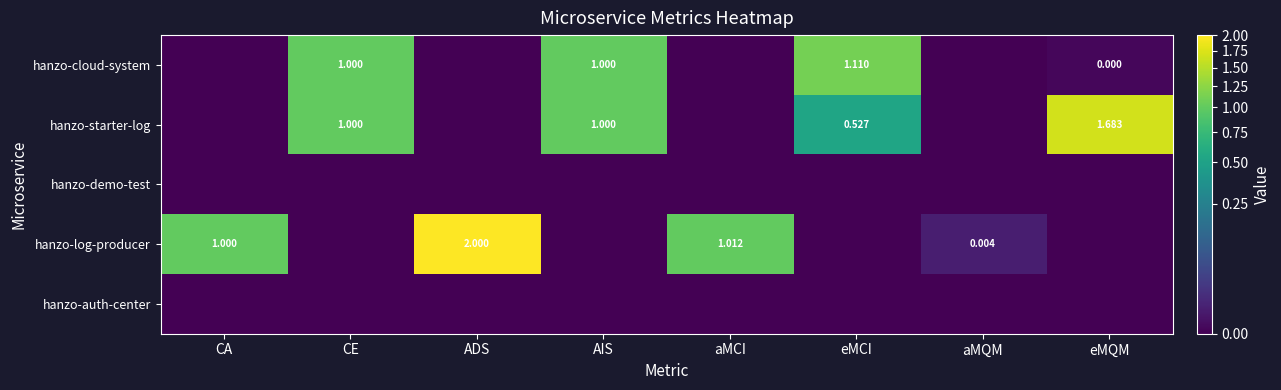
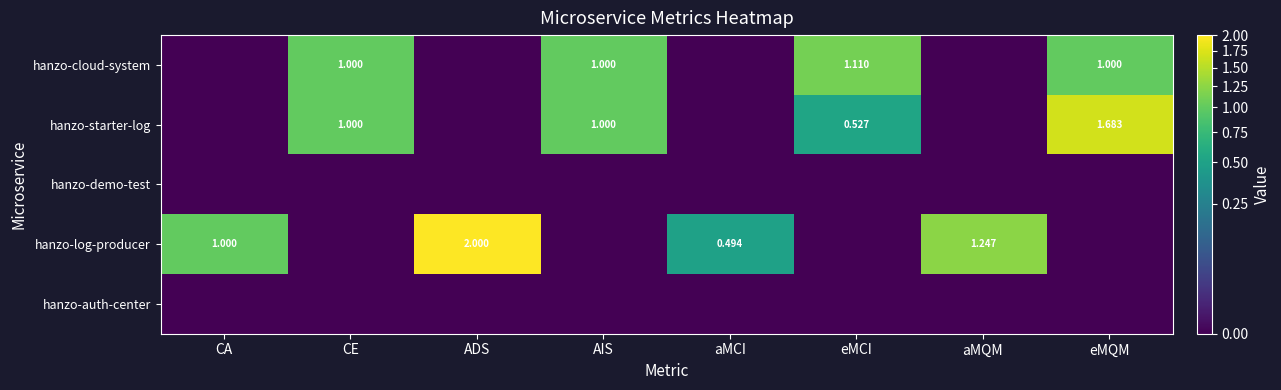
  {
    "hanzo-cloud-system": {
      "CE": 1.000,
      "AIS": 1.000,
      "eMCI": 1.110,
-     "eMQM": 0.000
+     "eMQM": 1.000
    },
    "hanzo-starter-log": {
      "CE": 1.000,
      "AIS": 1.000,
      "eMCI": 0.527,
      "eMQM": 1.683
    },
    "hanzo-log-producer": {
      "CA": 1.000,
      "ADS": 2.000,
-     "aMCI": 1.012,
-     "aMQM": 0.004
+     "aMCI": 0.494,
+     "aMQM": 1.247
    }
  }
